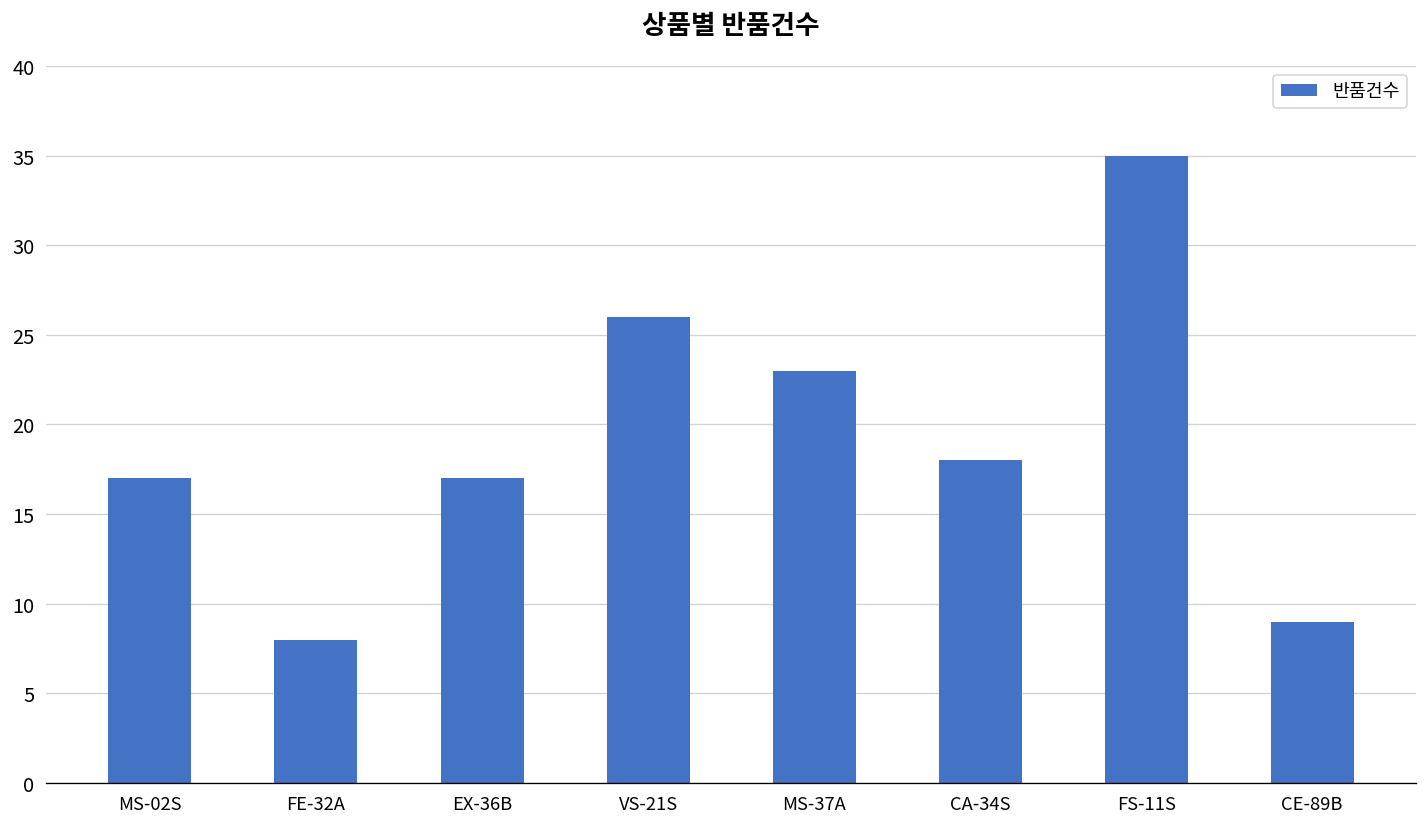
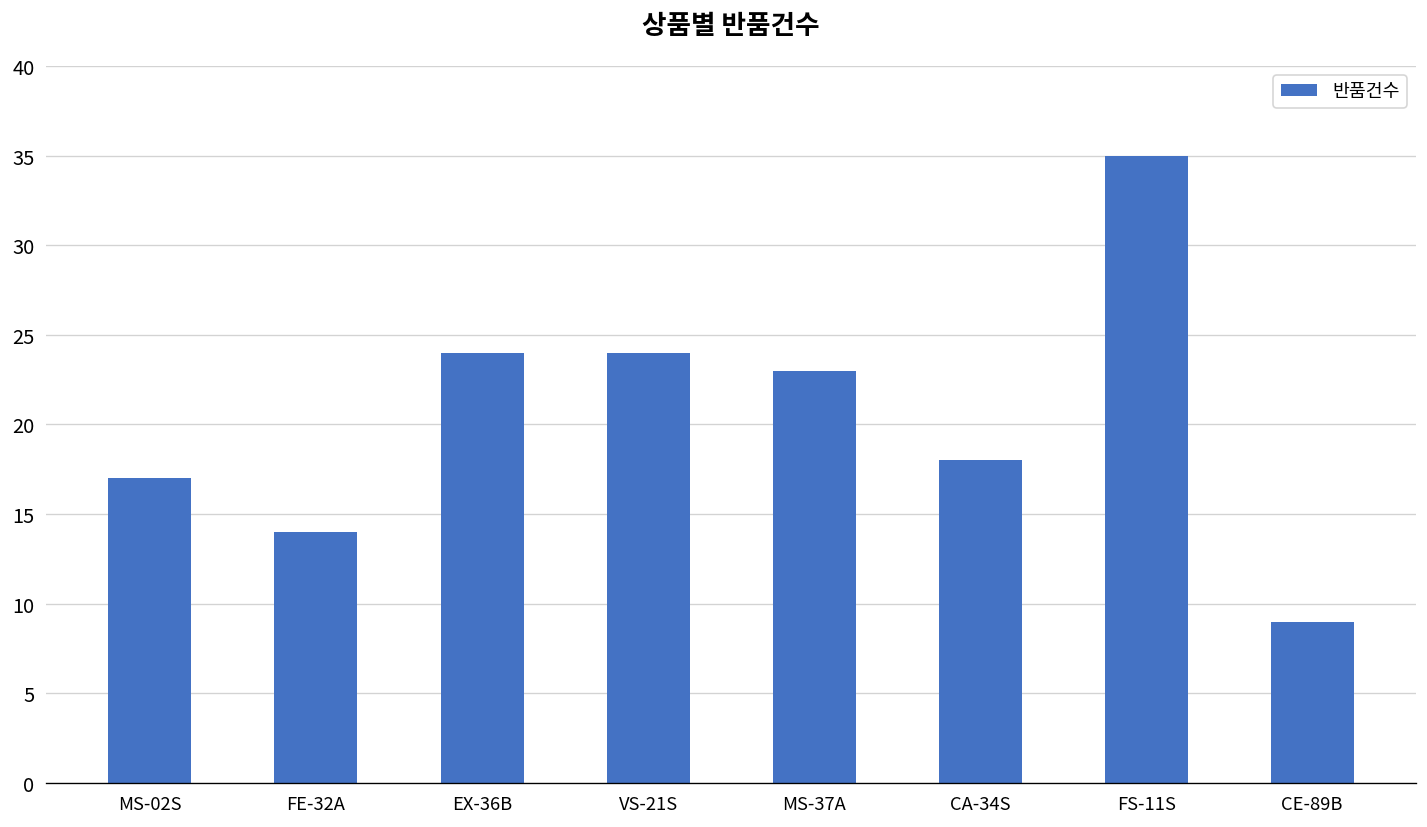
  {
    "MS-02S": 17,
-   "FE-32A": 8,
-   "EX-36B": 17,
-   "VS-21S": 26,
+   "FE-32A": 14,
+   "EX-36B": 24,
+   "VS-21S": 24,
    "MS-37A": 23,
    "CA-34S": 18,
    "FS-11S": 35,
    "CE-89B": 9
  }
